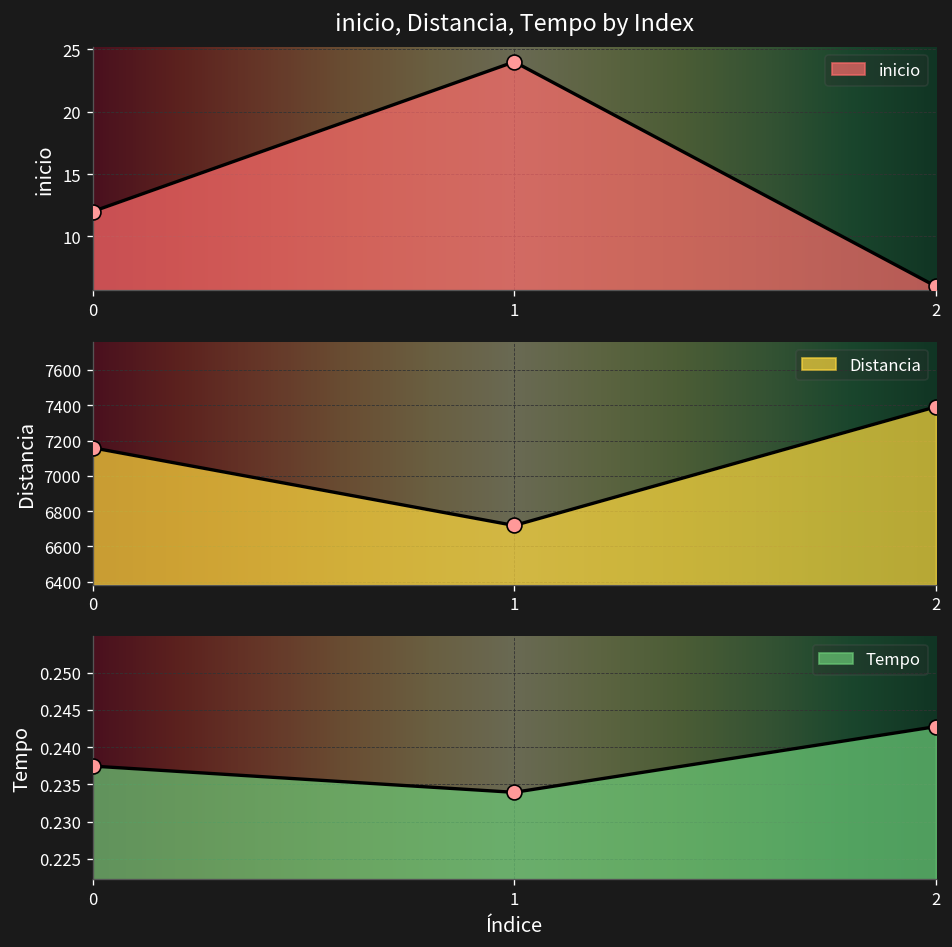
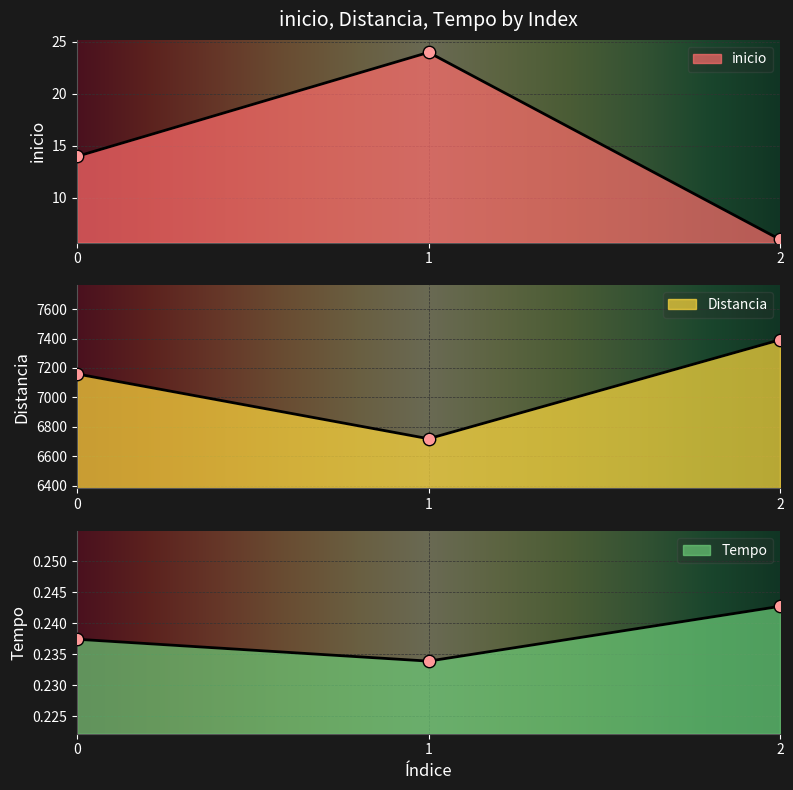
  {
    "inicio, Distancia, Tempo by Index": {
-     "0": 12,
+     "0": 14,
      "1": 24,
      "2": 6
    }
  }
